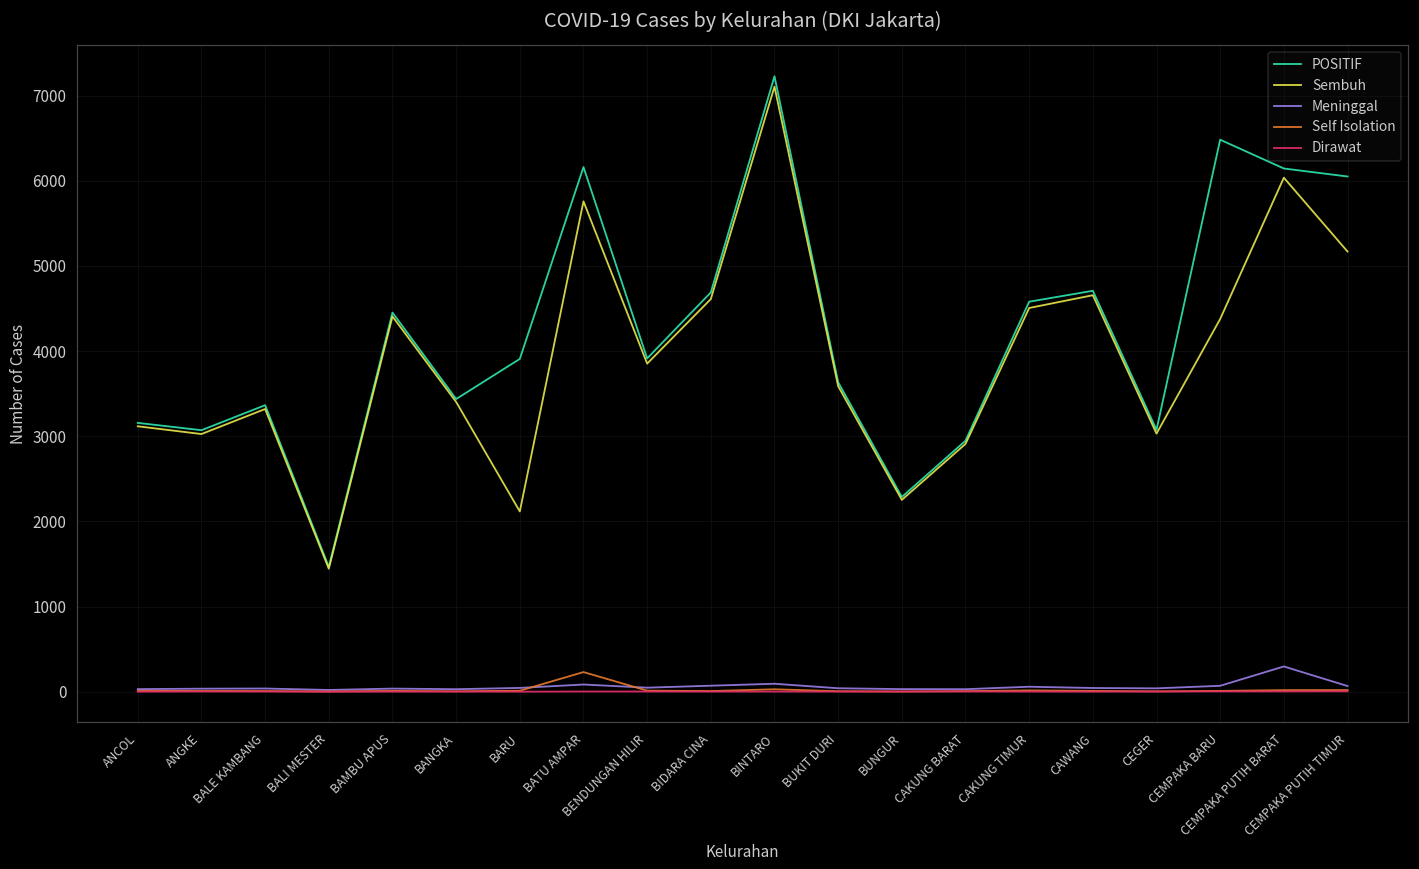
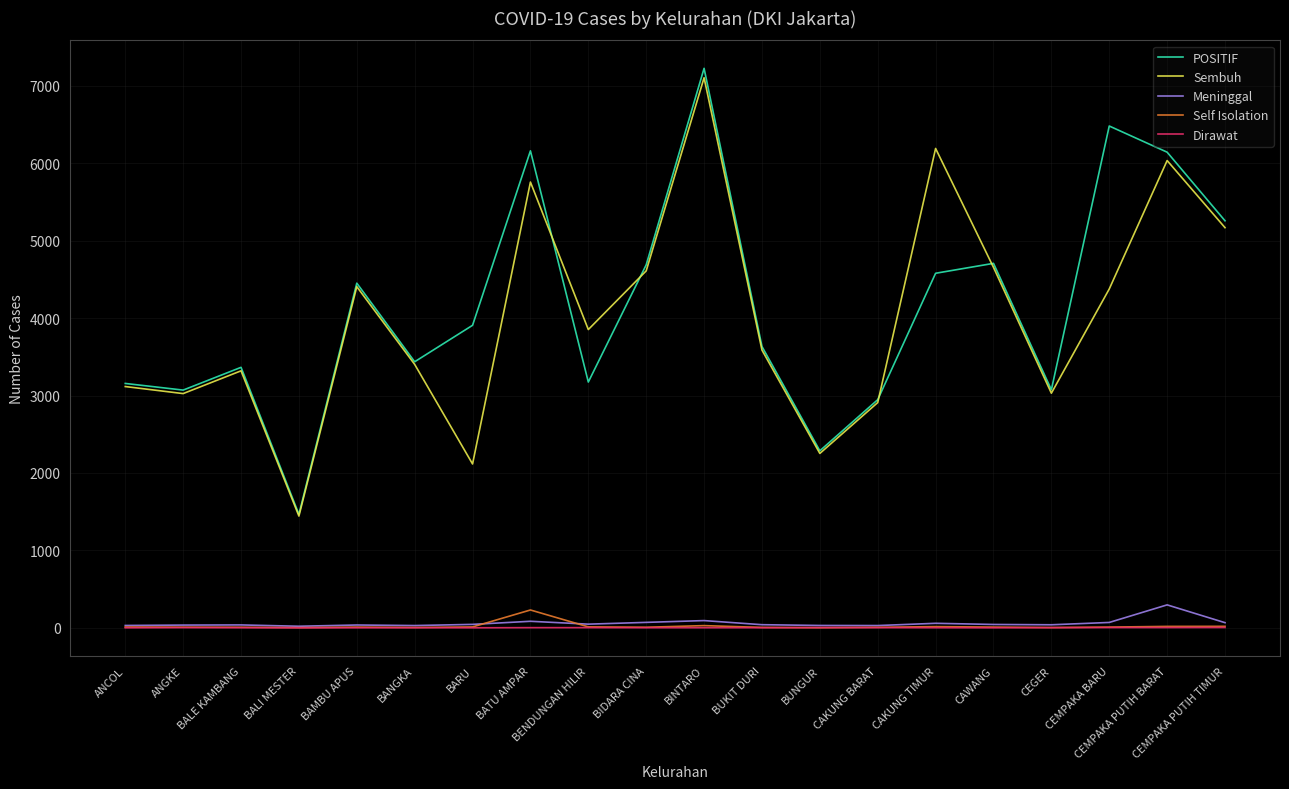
  {
    "POSITIF": {
      "ANCOL": 3200,
      "ANGKE": 3100,
      "BALE KAMBANG": 3400,
      "BAMBU APUS": 4500,
      "BANGKA": 3400,
      "BARU": 3900,
      "BATU AMPAR": 6200,
-     "BENDUNGAN HILIR": 3900,
+     "BENDUNGAN HILIR": 3200,
      "BIDARA CINA": 4700,
      "BINTARO": 7200,
      "BUKIT DURI": 3600,
      "BUNGUR": 2300,
      "CAKUNG BARAT": 2900,
      "CAKUNG TIMUR": 4600,
      "CAWANG": 4700,
      "CEGER": 3100,
      "CEMPAKA BARU": 6500,
      "CEMPAKA PUTIH BARAT": 6100,
-     "CEMPAKA PUTIH TIMUR": 6000
+     "CEMPAKA PUTIH TIMUR": 5300
    },
    "Sembuh": {
      "ANCOL": 3100,
      "ANGKE": 3000,
      "BALE KAMBANG": 3300,
      "BAMBU APUS": 4400,
      "BANGKA": 3400,
      "BARU": 2100,
      "BATU AMPAR": 5800,
      "BENDUNGAN HILIR": 3900,
      "BIDARA CINA": 4600,
      "BINTARO": 7100,
      "BUKIT DURI": 3600,
      "BUNGUR": 2300,
      "CAKUNG BARAT": 2900,
-     "CAKUNG TIMUR": 4500,
+     "CAKUNG TIMUR": 6200,
      "CAWANG": 4700,
      "CEGER": 3000,
      "CEMPAKA BARU": 4400,
      "CEMPAKA PUTIH BARAT": 6000,
      "CEMPAKA PUTIH TIMUR": 5200
    },
    "Meninggal": {
      "BATU AMPAR": 100,
      "BENDUNGAN HILIR": 0,
      "BIDARA CINA": 100,
      "BINTARO": 100,
      "BUKIT DURI": 0,
      "CAKUNG TIMUR": 100,
      "CAWANG": 0,
      "CEGER": 0,
      "CEMPAKA BARU": 100,
      "CEMPAKA PUTIH BARAT": 300,
      "CEMPAKA PUTIH TIMUR": 100
    },
    "Self Isolation": {
      "BATU AMPAR": 200
    },
    "Dirawat": {
      "BATU AMPAR": 0
    }
  }
